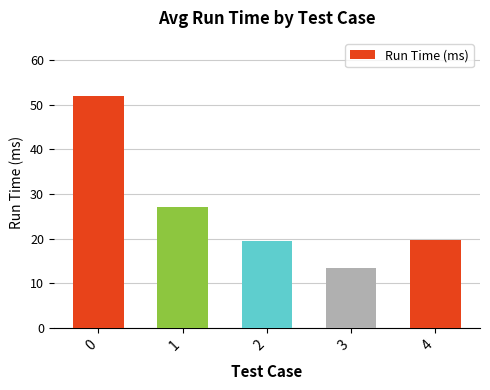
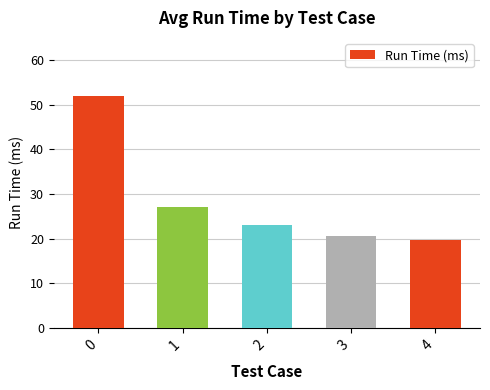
  {
    "0": 52,
    "1": 27,
-   "2": 19,
-   "3": 13,
+   "2": 23,
+   "3": 21,
    "4": 20
  }
